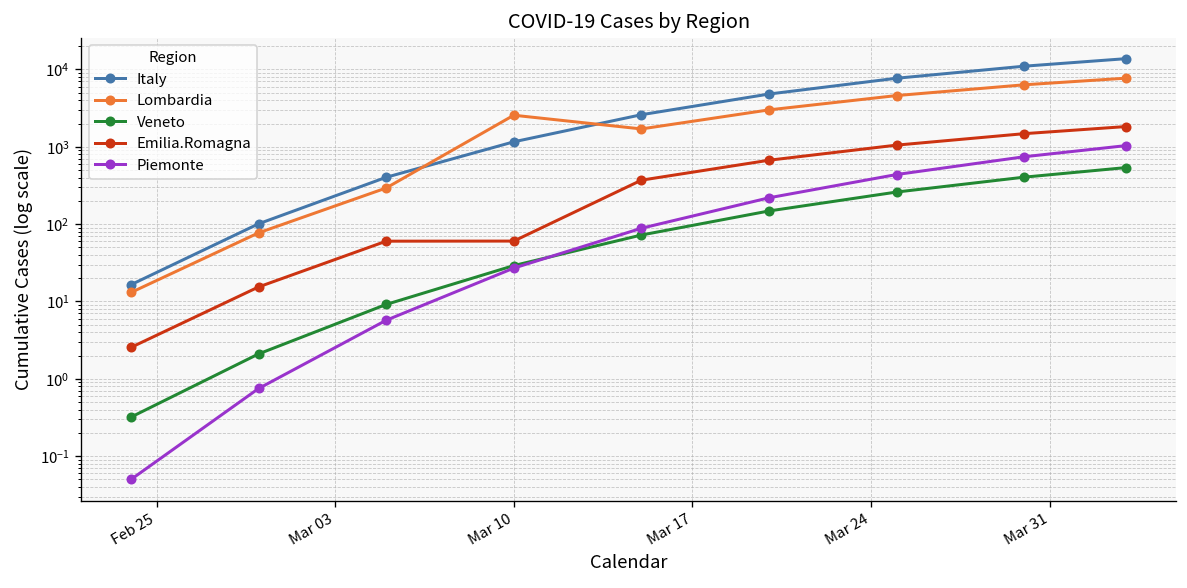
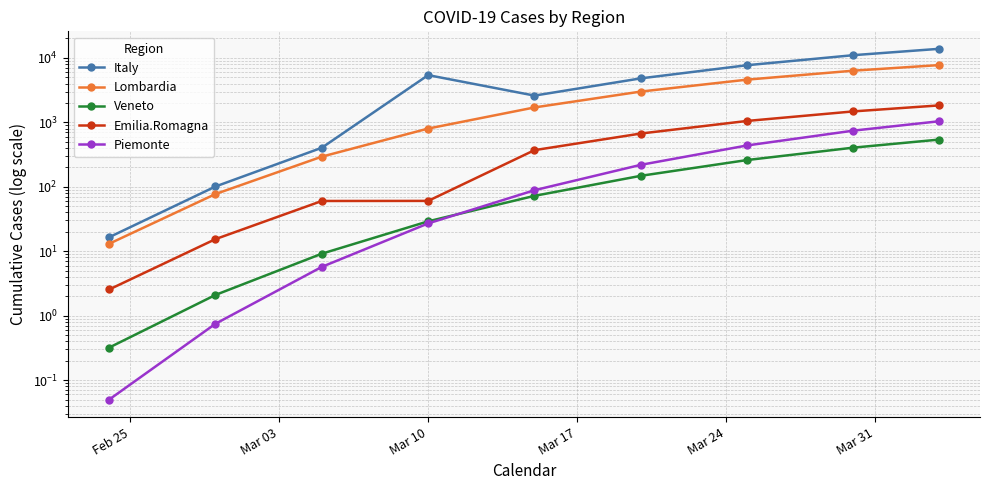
  {
    "Italy": {
-     "Mar 10": 1200
+     "Mar 10": 5000
    },
    "Lombardia": {
-     "Mar 10": 2600
+     "Mar 10": 800
    },
    "Emilia.Romagna": {
      "Mar 10": 60
    }
  }
